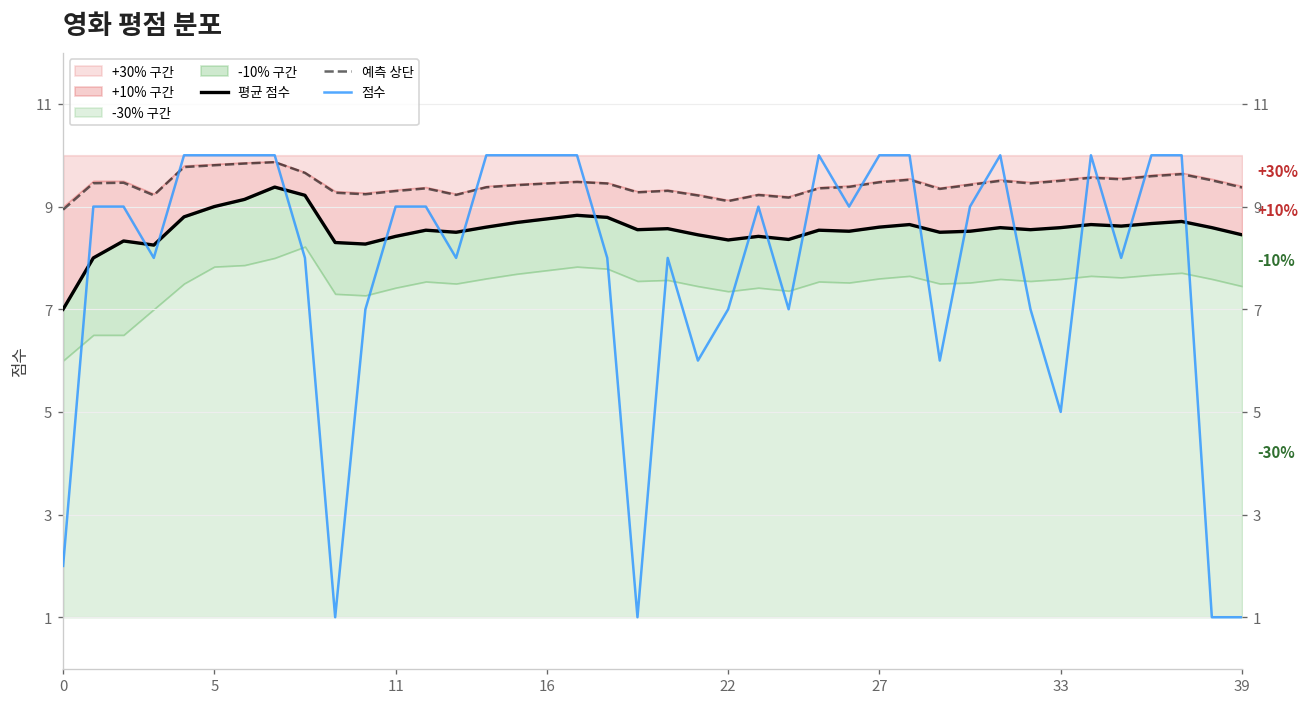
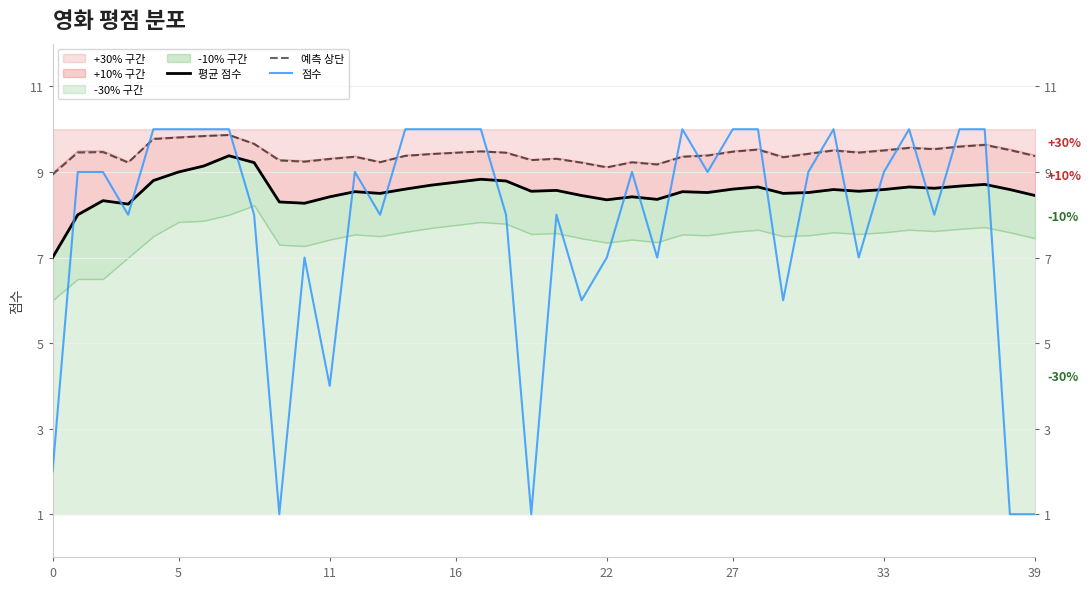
  {
    "예측 상단": {
      "0": 8.9
    },
    "점수": {
      "0": 2,
-     "11": 9,
+     "11": 4,
      "22": 7,
-     "33": 5,
+     "33": 9,
      "39": 1
    }
  }
